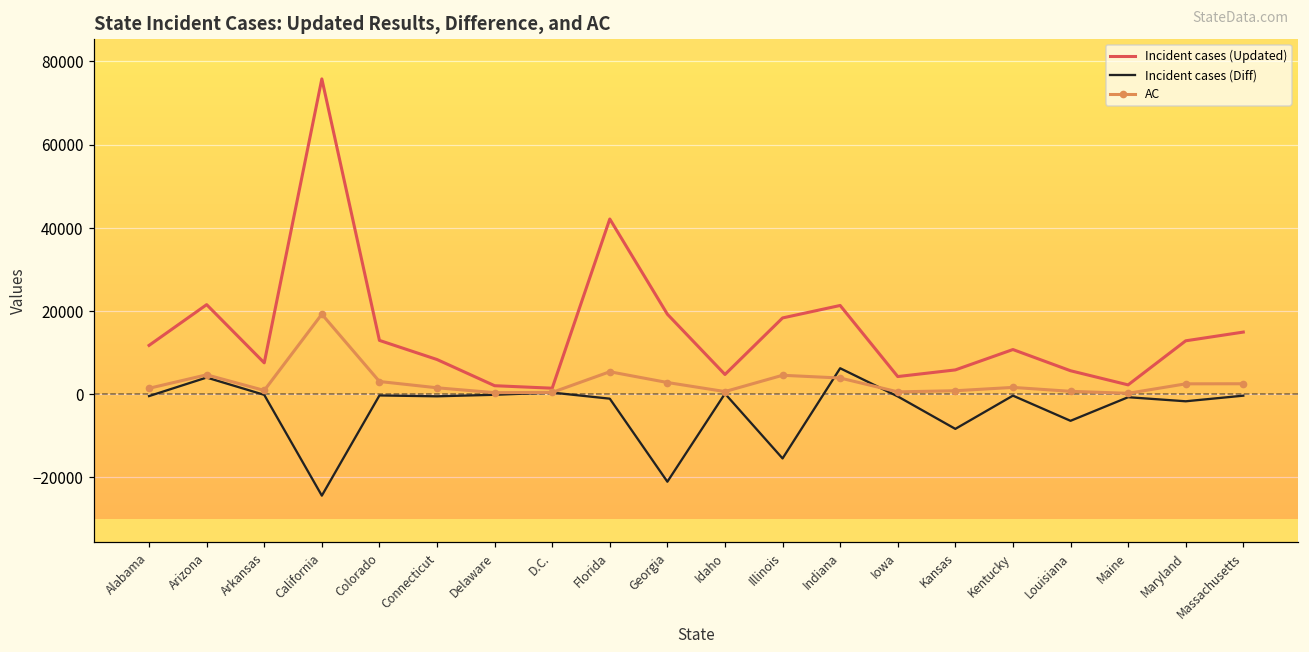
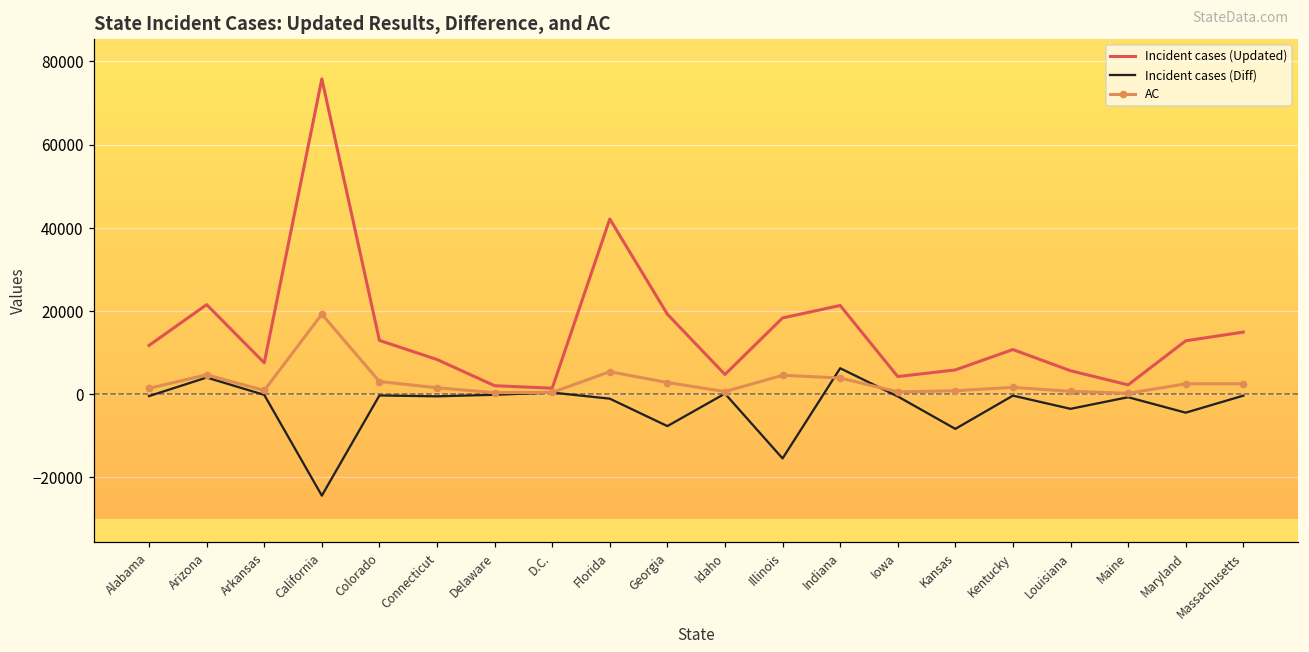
  {
    "Incident cases (Diff)": {
      "Alabama": 0,
      "Arkansas": 0,
      "California": -24000,
      "Colorado": 0,
      "Connecticut": -1000,
      "Florida": -1000,
-     "Georgia": -21000,
+     "Georgia": -8000,
      "Illinois": -15000,
      "Indiana": 6000,
      "Iowa": -1000,
      "Kansas": -8000,
      "Kentucky": 0,
-     "Louisiana": -6000,
+     "Louisiana": -4000,
      "Maine": -1000,
-     "Maryland": -2000,
+     "Maryland": -4000,
      "Massachusetts": 0
    }
  }
